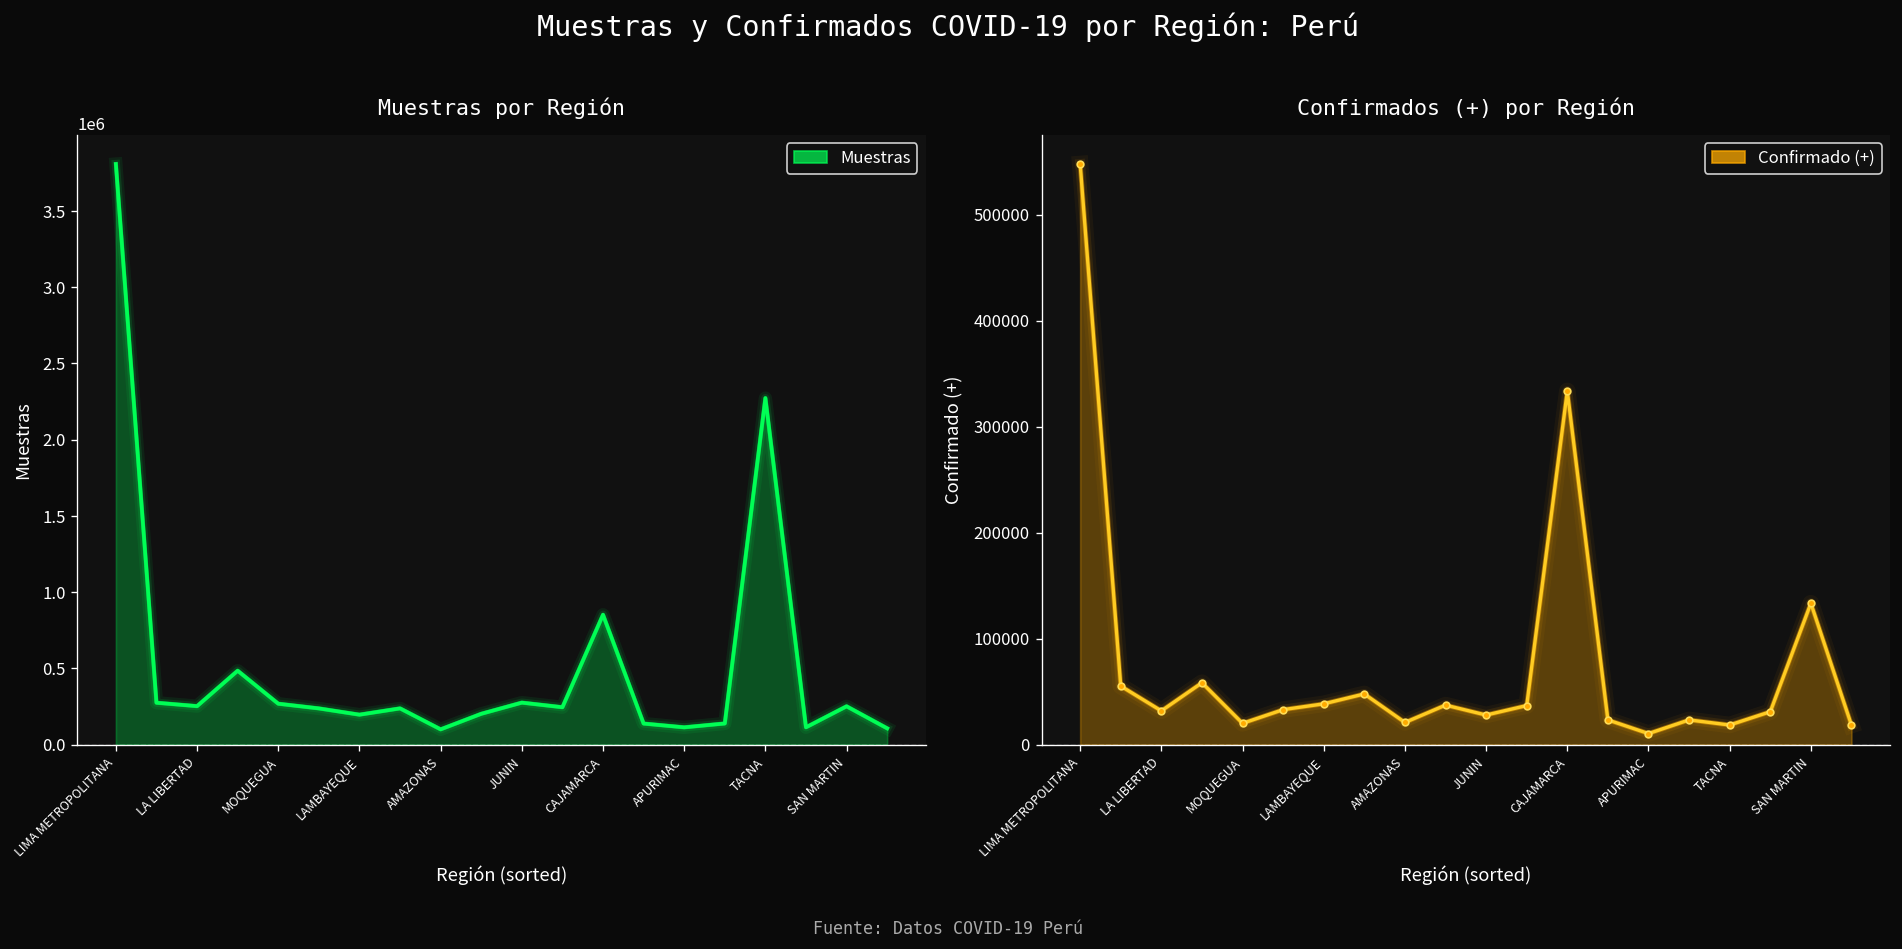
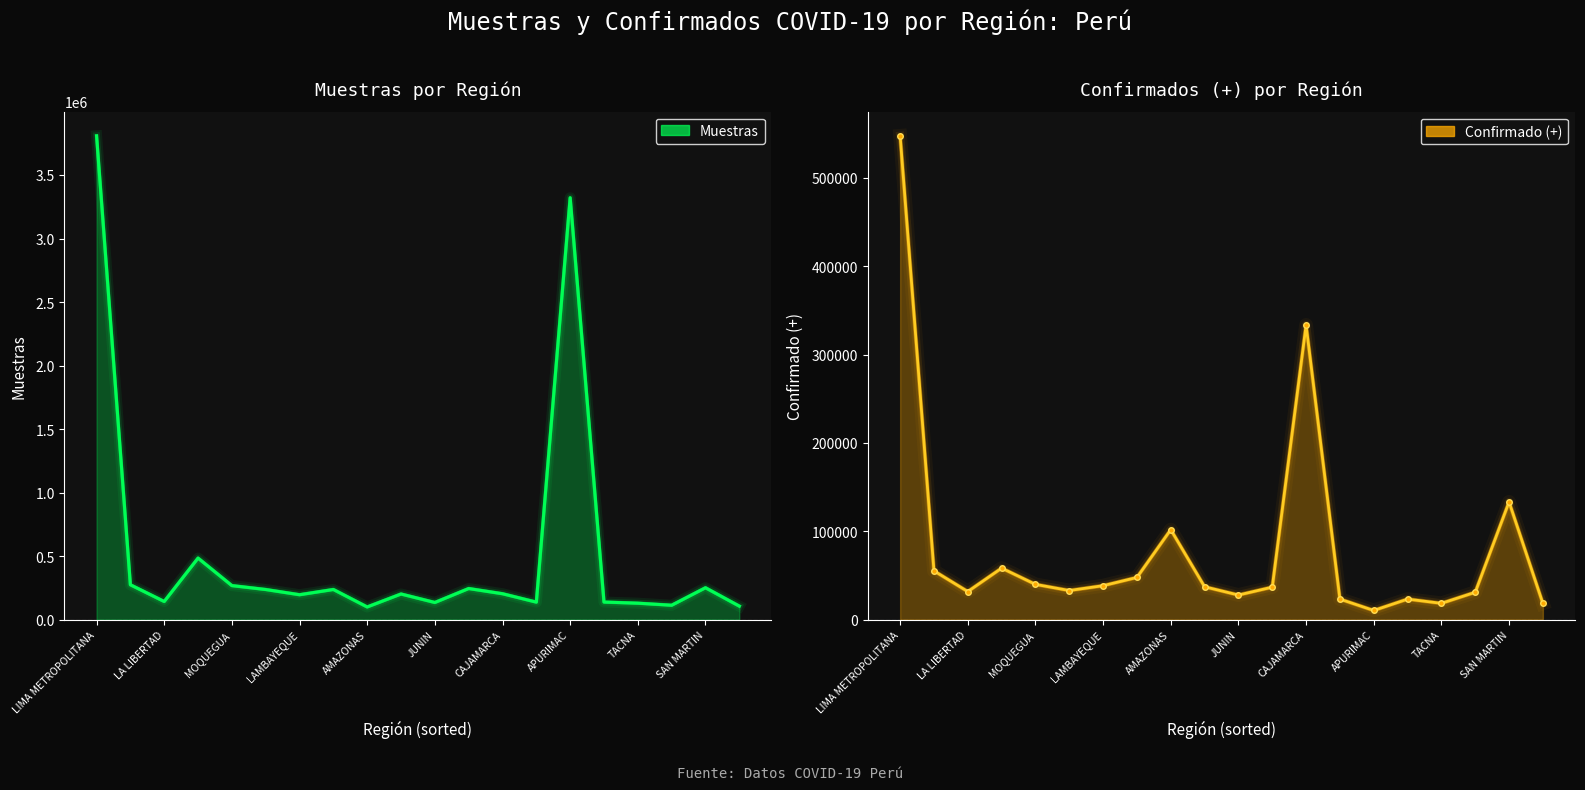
  {
    "Muestras por Región": {
      "LIMA METROPOLITANA": 3810000,
-     "LA LIBERTAD": 250000,
+     "LA LIBERTAD": 140000,
      "MOQUEGUA": 270000,
      "LAMBAYEQUE": 200000,
      "AMAZONAS": 100000,
-     "JUNIN": 280000,
-     "CAJAMARCA": 850000,
-     "APURIMAC": 110000,
-     "TACNA": 2270000,
+     "JUNIN": 130000,
+     "CAJAMARCA": 200000,
+     "APURIMAC": 3320000,
+     "TACNA": 130000,
      "SAN MARTIN": 250000
    },
    "Confirmados (+) por Región": {
      "LIMA METROPOLITANA": 550000,
      "LA LIBERTAD": 30000,
-     "MOQUEGUA": 20000,
+     "MOQUEGUA": 40000,
      "LAMBAYEQUE": 40000,
-     "AMAZONAS": 20000,
+     "AMAZONAS": 100000,
      "JUNIN": 30000,
      "CAJAMARCA": 330000,
      "APURIMAC": 10000,
      "TACNA": 20000,
      "SAN MARTIN": 130000
    }
  }
